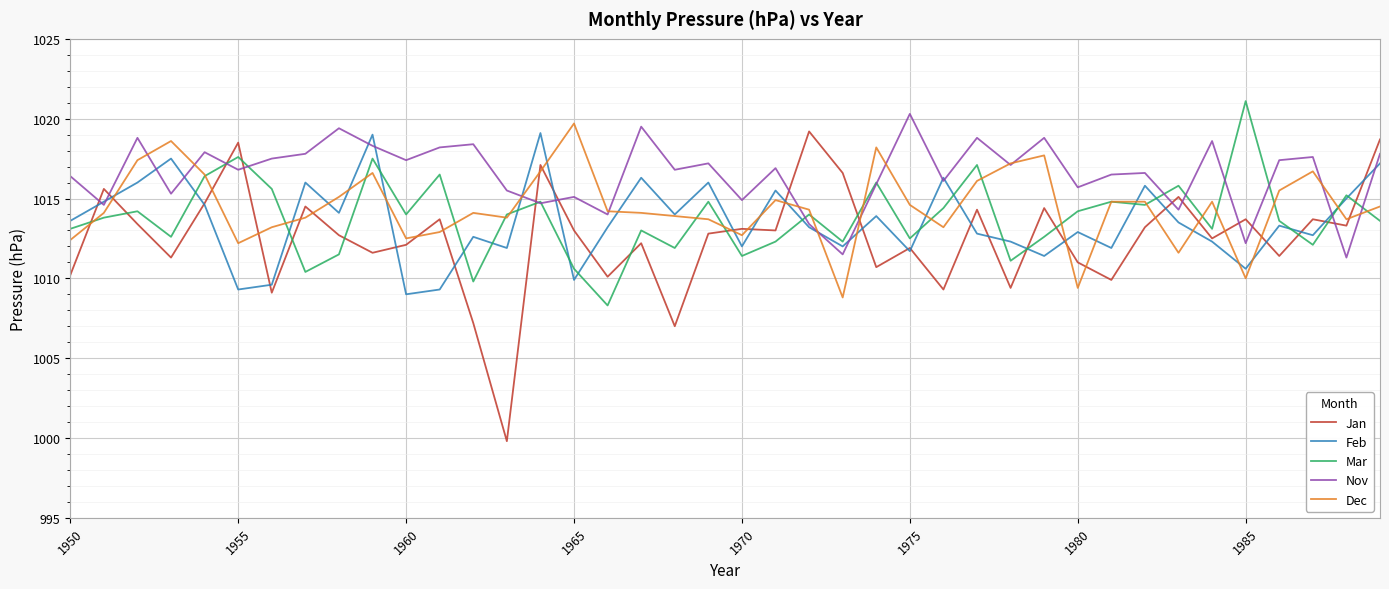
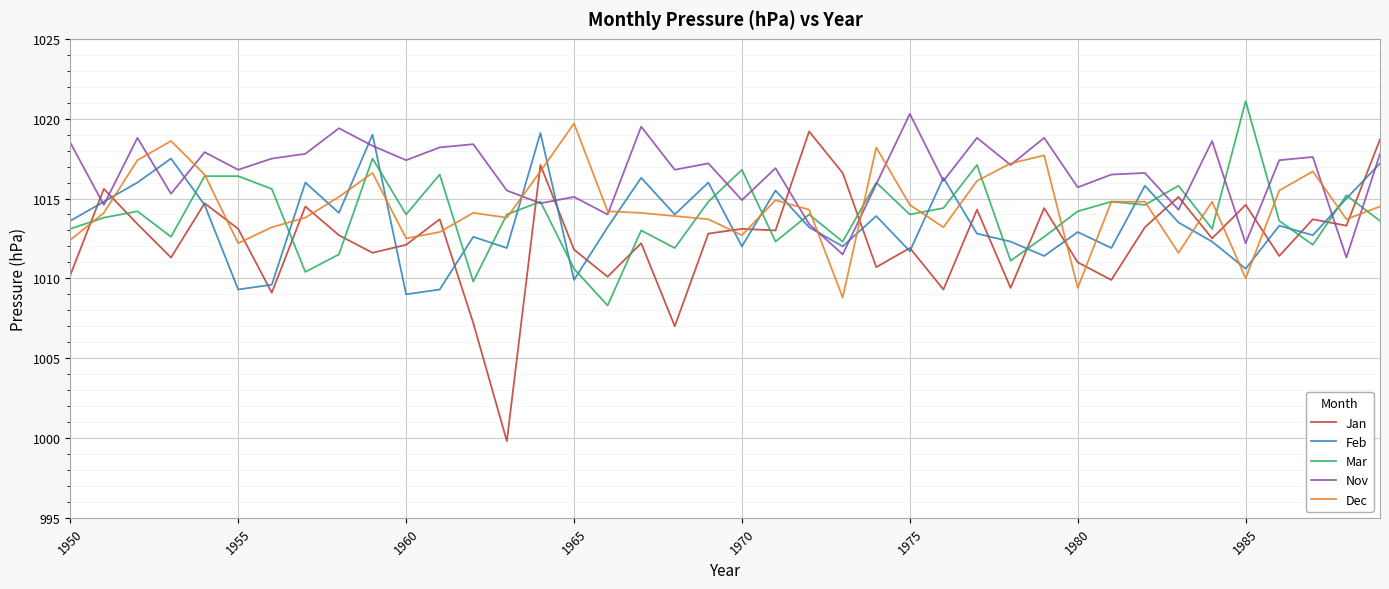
  {
    "Jan": {
      "1950": 1010.2,
-     "1955": 1018.5,
+     "1955": 1013.1,
      "1960": 1012.1,
-     "1965": 1013.0,
+     "1965": 1011.8,
      "1970": 1013.1,
      "1975": 1011.9,
      "1980": 1011.0,
-     "1985": 1013.7
+     "1985": 1014.6
    },
    "Feb": {
      "1950": 1013.6,
      "1955": 1009.3,
      "1960": 1009.0,
      "1965": 1009.9,
      "1970": 1012.0,
      "1975": 1011.7,
      "1980": 1012.9,
      "1985": 1010.6
    },
    "Mar": {
      "1950": 1013.1,
-     "1955": 1017.6,
+     "1955": 1016.4,
      "1960": 1014.0,
      "1965": 1010.6,
-     "1970": 1011.4,
-     "1975": 1012.5,
+     "1970": 1016.8,
+     "1975": 1014.0,
      "1980": 1014.2,
      "1985": 1021.1
    },
    "Nov": {
-     "1950": 1016.4,
+     "1950": 1018.5,
      "1955": 1016.8,
      "1960": 1017.4,
      "1965": 1015.1,
      "1970": 1014.9,
      "1975": 1020.3,
      "1980": 1015.7,
      "1985": 1012.2
    },
    "Dec": {
      "1950": 1012.4,
      "1955": 1012.2,
      "1960": 1012.5,
      "1965": 1019.7,
      "1970": 1012.7,
      "1975": 1014.6,
      "1980": 1009.4,
      "1985": 1010.0
    }
  }
